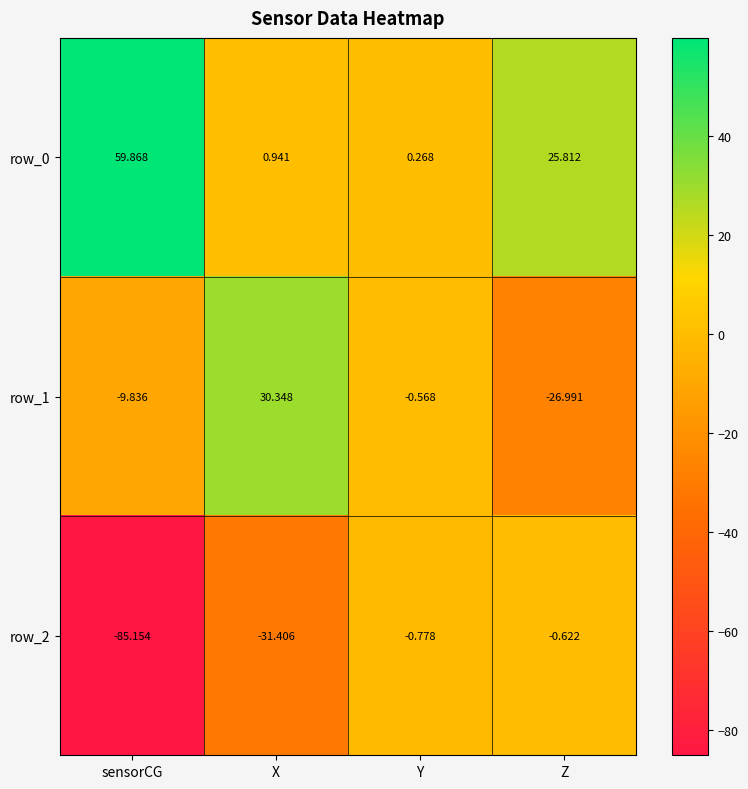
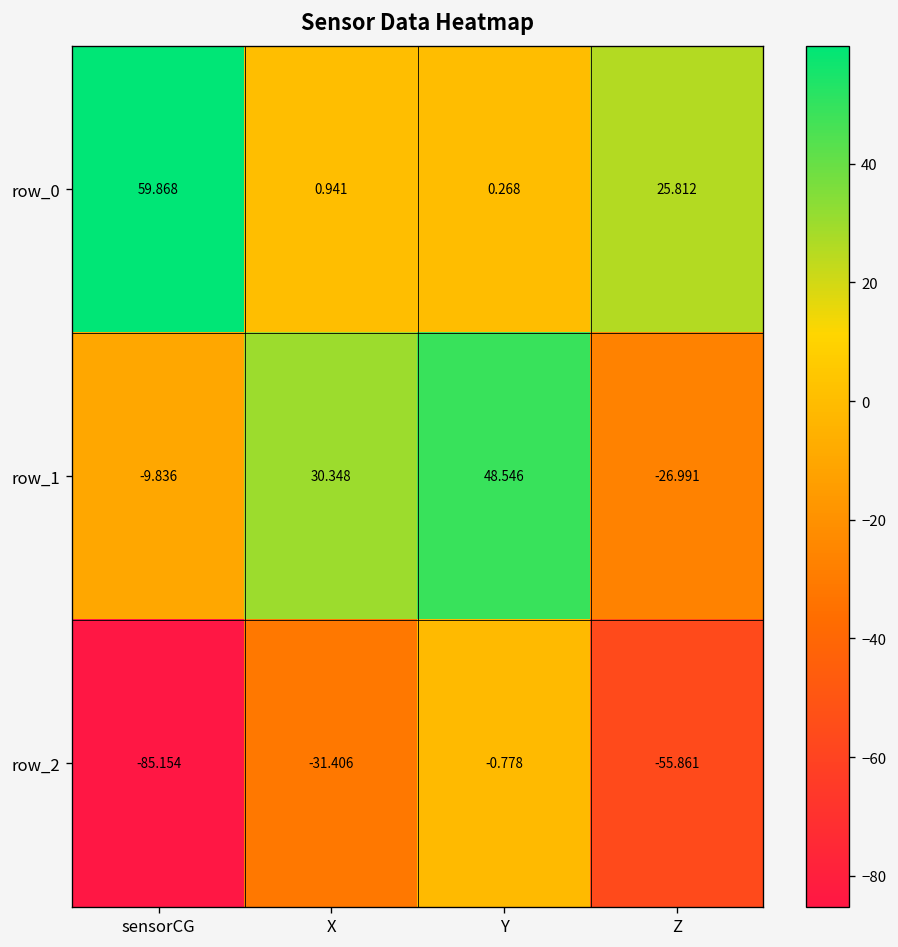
  {
    "row_0": {
      "sensorCG": 59.868,
      "X": 0.941,
      "Y": 0.268,
      "Z": 25.812
    },
    "row_1": {
      "sensorCG": -9.836,
      "X": 30.348,
-     "Y": -0.568,
+     "Y": 48.546,
      "Z": -26.991
    },
    "row_2": {
      "sensorCG": -85.154,
      "X": -31.406,
      "Y": -0.778,
-     "Z": -0.622
+     "Z": -55.861
    }
  }
